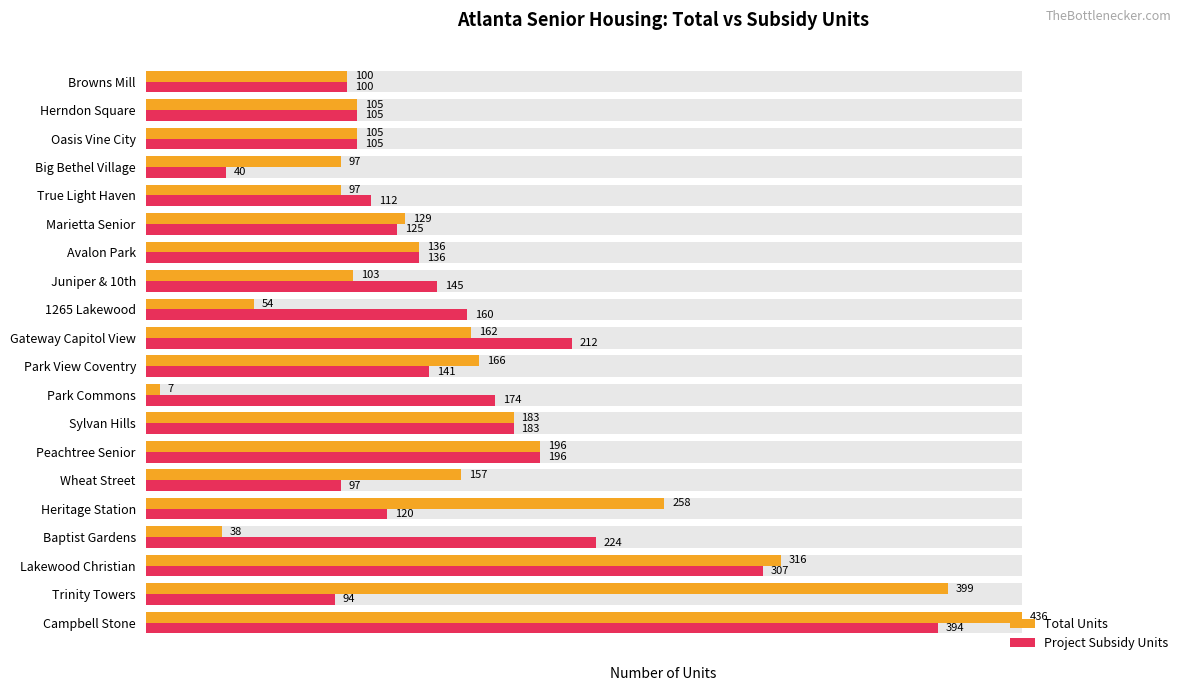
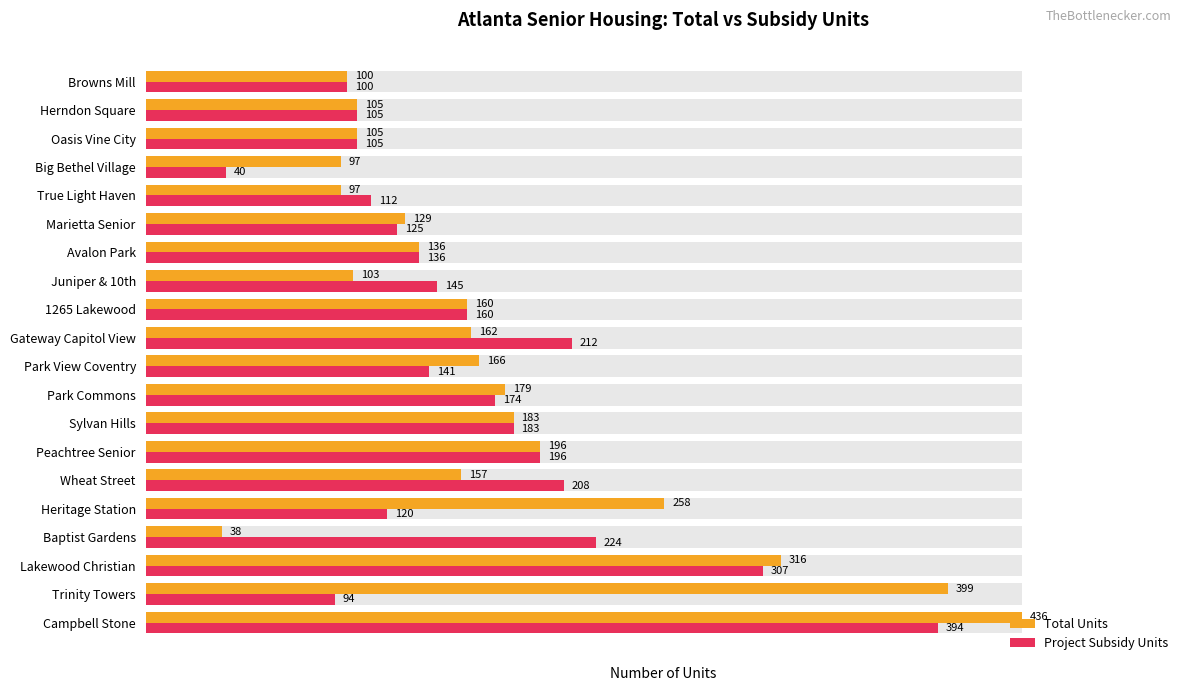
  {
    "Total Units": {
-     "1265 Lakewood": 54,
-     "Park Commons": 7,
+     "1265 Lakewood": 160,
+     "Park Commons": 179,
      "Campbell Stone": 436
    },
    "Project Subsidy Units": {
-     "Wheat Street": 97
+     "Wheat Street": 208
    }
  }
